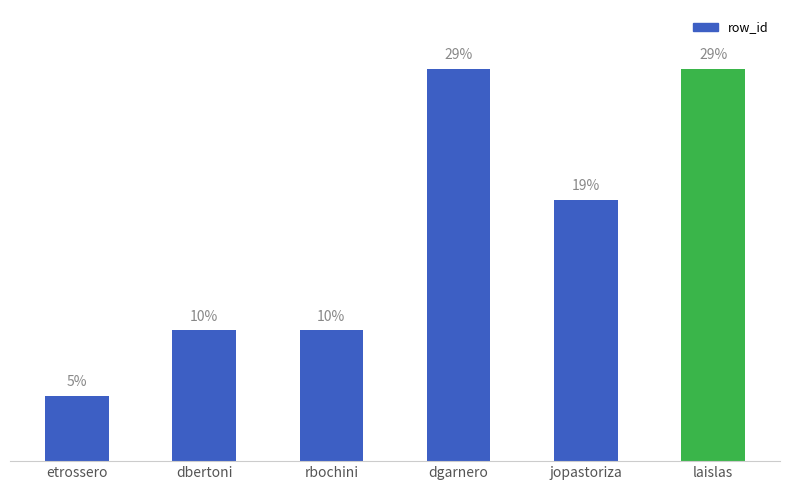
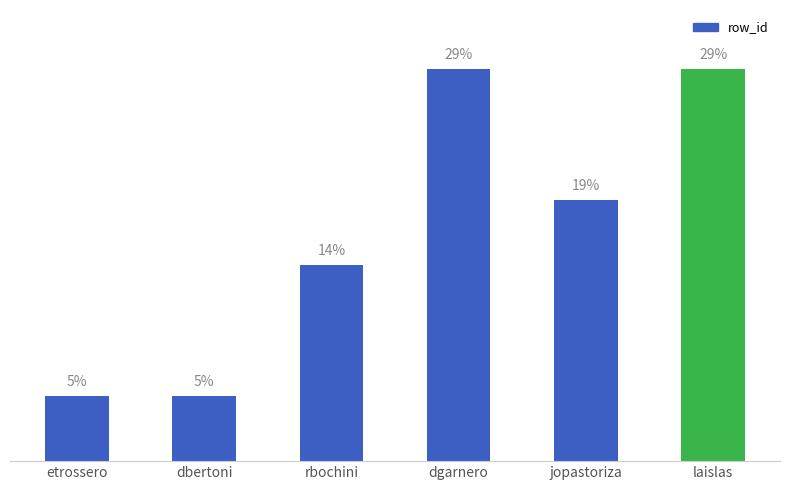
  {
    "etrossero": "5%",
-   "dbertoni": "10%",
-   "rbochini": "10%",
+   "dbertoni": "5%",
+   "rbochini": "14%",
    "dgarnero": "29%",
    "jopastoriza": "19%",
    "laislas": "29%"
  }
